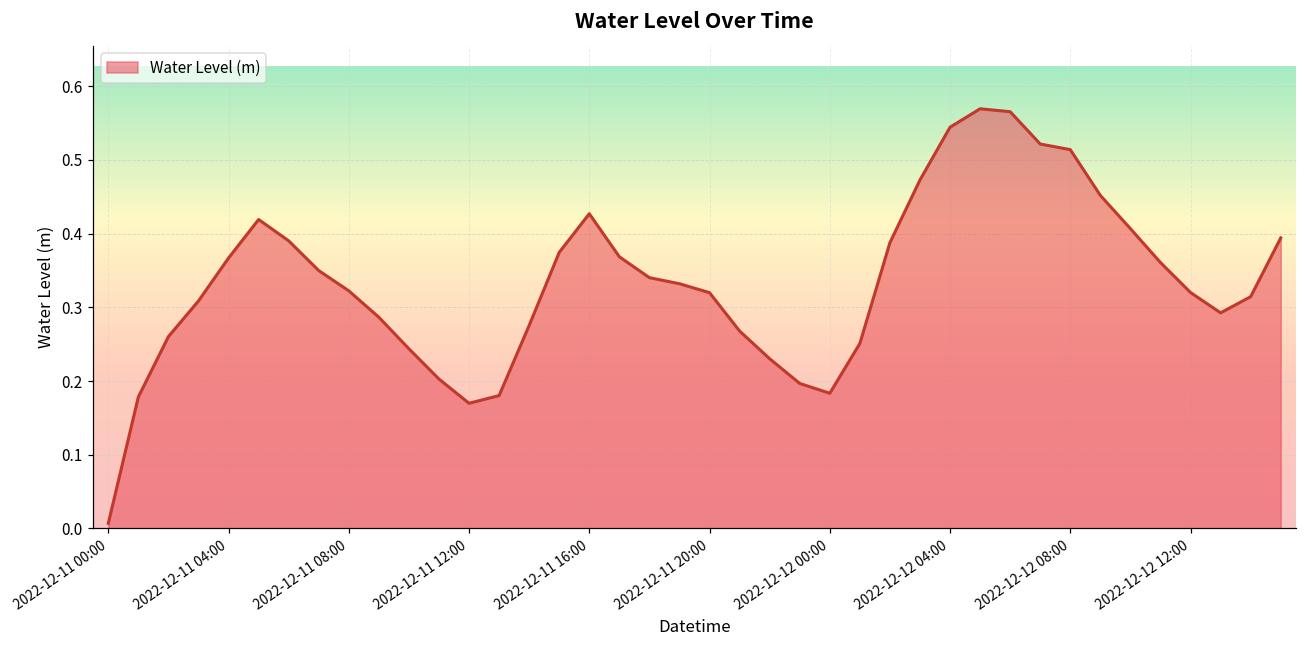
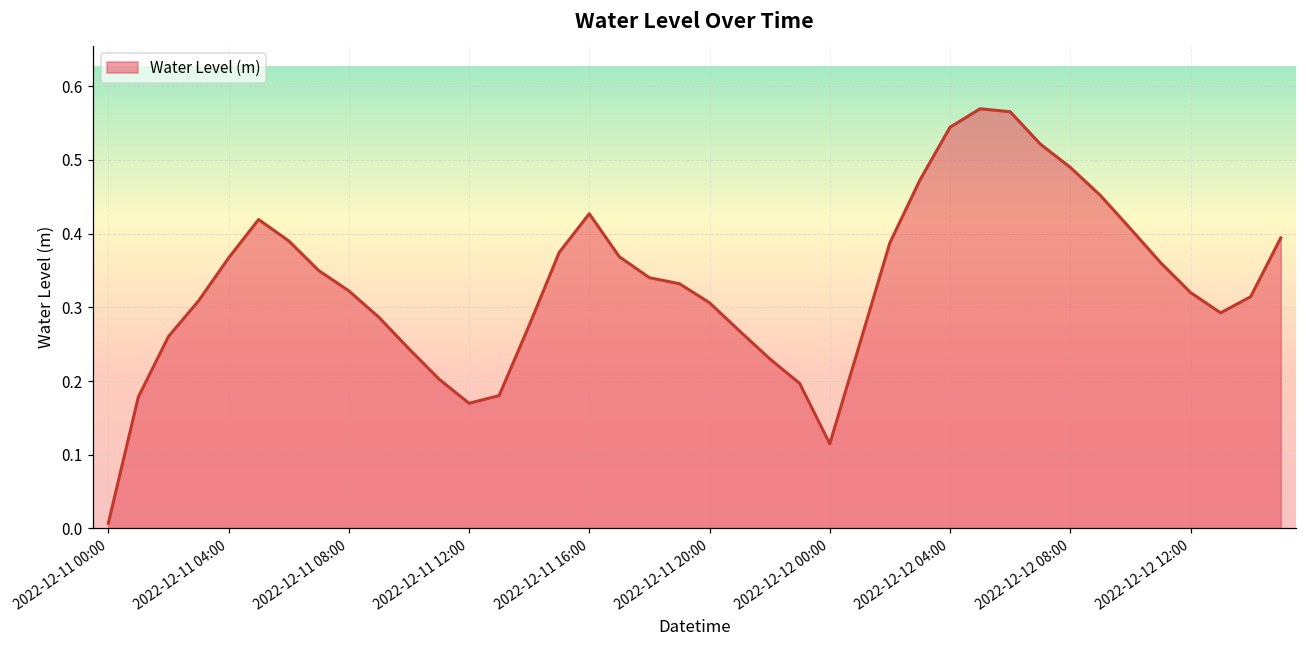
  {
    "2022-12-11 00:00": 0.01,
    "2022-12-11 04:00": 0.37,
    "2022-12-11 08:00": 0.32,
    "2022-12-11 12:00": 0.17,
    "2022-12-11 16:00": 0.43,
-   "2022-12-11 20:00": 0.32,
-   "2022-12-12 00:00": 0.18,
+   "2022-12-11 20:00": 0.31,
+   "2022-12-12 00:00": 0.11,
    "2022-12-12 04:00": 0.54,
-   "2022-12-12 08:00": 0.51,
+   "2022-12-12 08:00": 0.49,
    "2022-12-12 12:00": 0.32
  }
